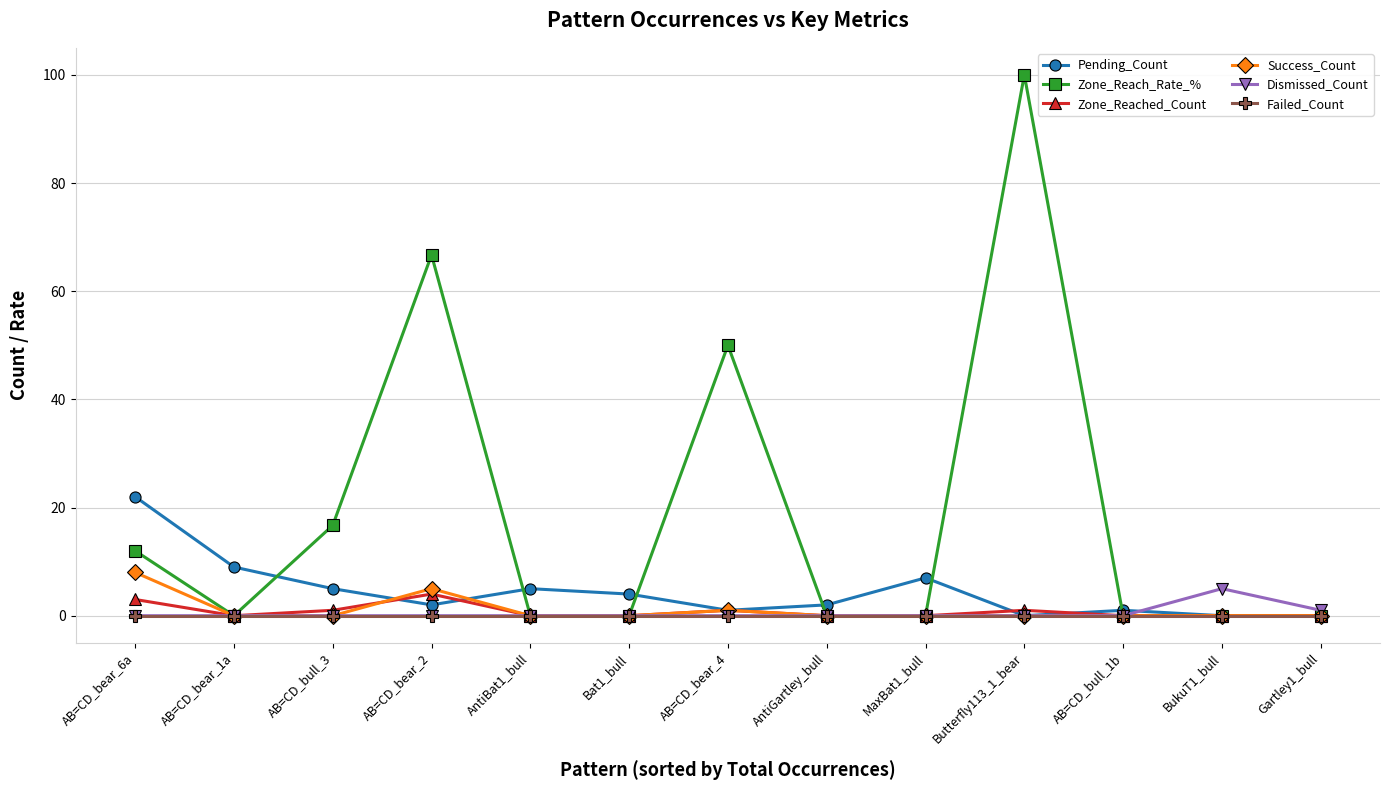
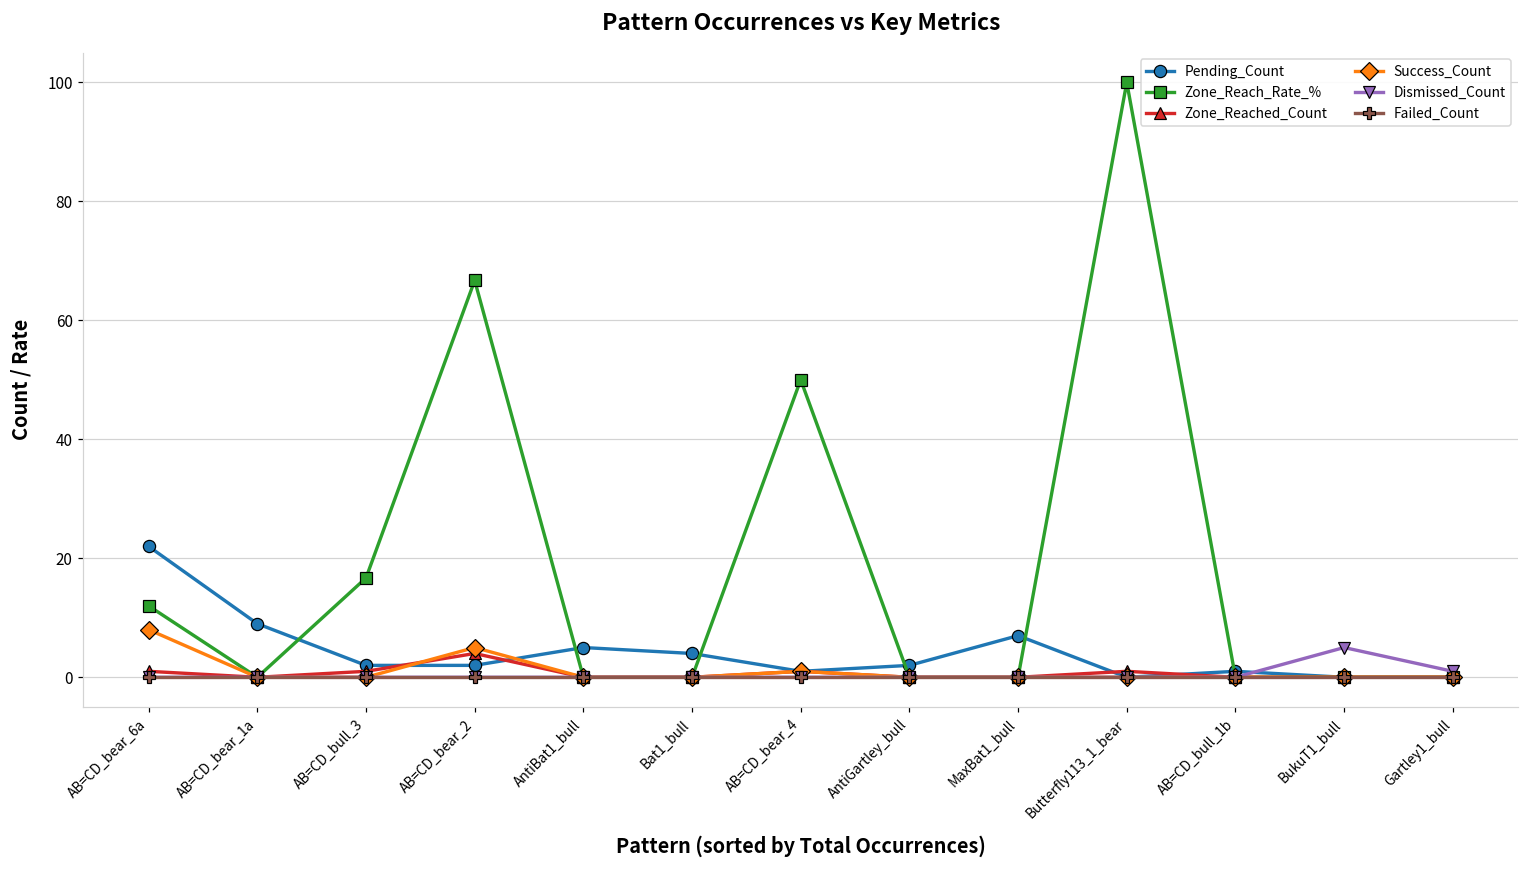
  {
    "Pending_Count": {
      "AB=CD_bear_6a": 22,
      "AB=CD_bear_1a": 9,
-     "AB=CD_bull_3": 5,
+     "AB=CD_bull_3": 2,
      "AB=CD_bear_2": 2,
      "AntiBat1_bull": 5,
      "Bat1_bull": 4,
      "AntiGartley_bull": 2,
      "MaxBat1_bull": 7,
      "AB=CD_bull_1b": 1
    },
    "Zone_Reach_Rate_%": {
      "AB=CD_bear_6a": 12,
      "AB=CD_bull_3": 17,
      "AB=CD_bear_2": 67,
      "AB=CD_bear_4": 50,
      "Butterfly113_1_bear": 100
    },
    "Zone_Reached_Count": {
-     "AB=CD_bear_6a": 3,
+     "AB=CD_bear_6a": 1,
      "AB=CD_bull_3": 1,
      "AB=CD_bear_2": 4,
      "Butterfly113_1_bear": 1
    },
    "Success_Count": {
      "AB=CD_bear_6a": 8,
      "AB=CD_bear_2": 5
    },
    "Dismissed_Count": {
      "BukuT1_bull": 5,
      "Gartley1_bull": 1
    }
  }
